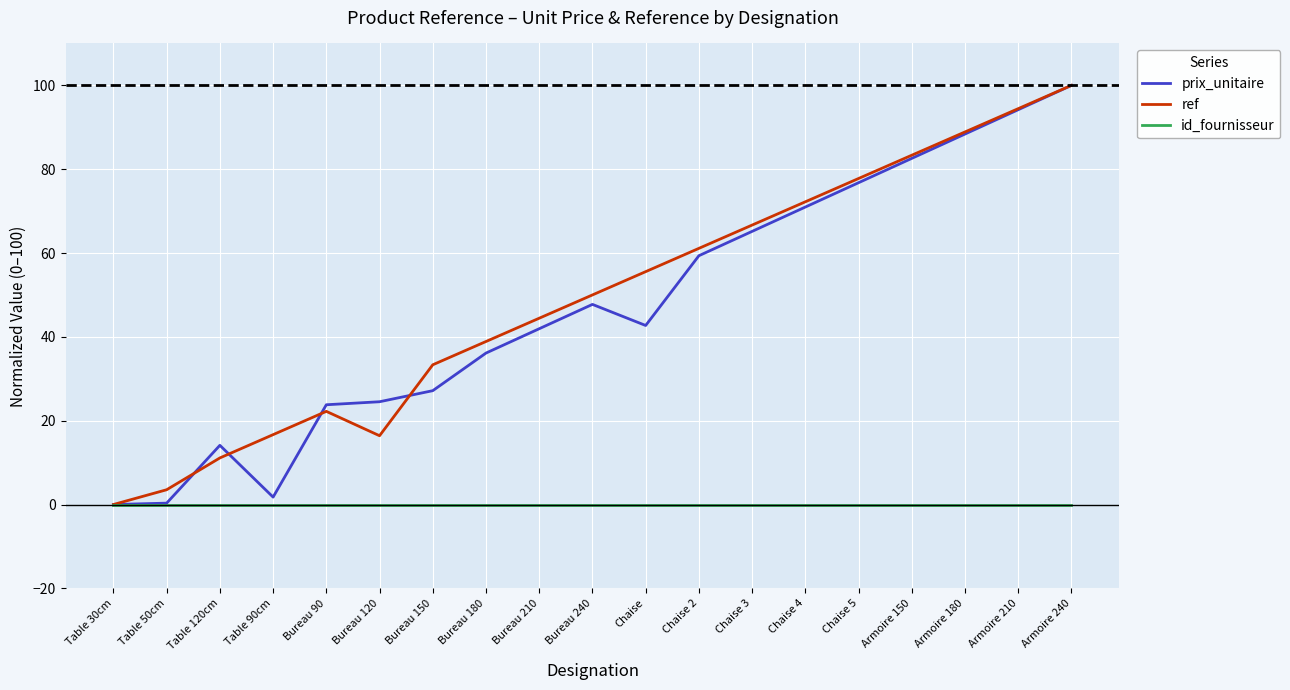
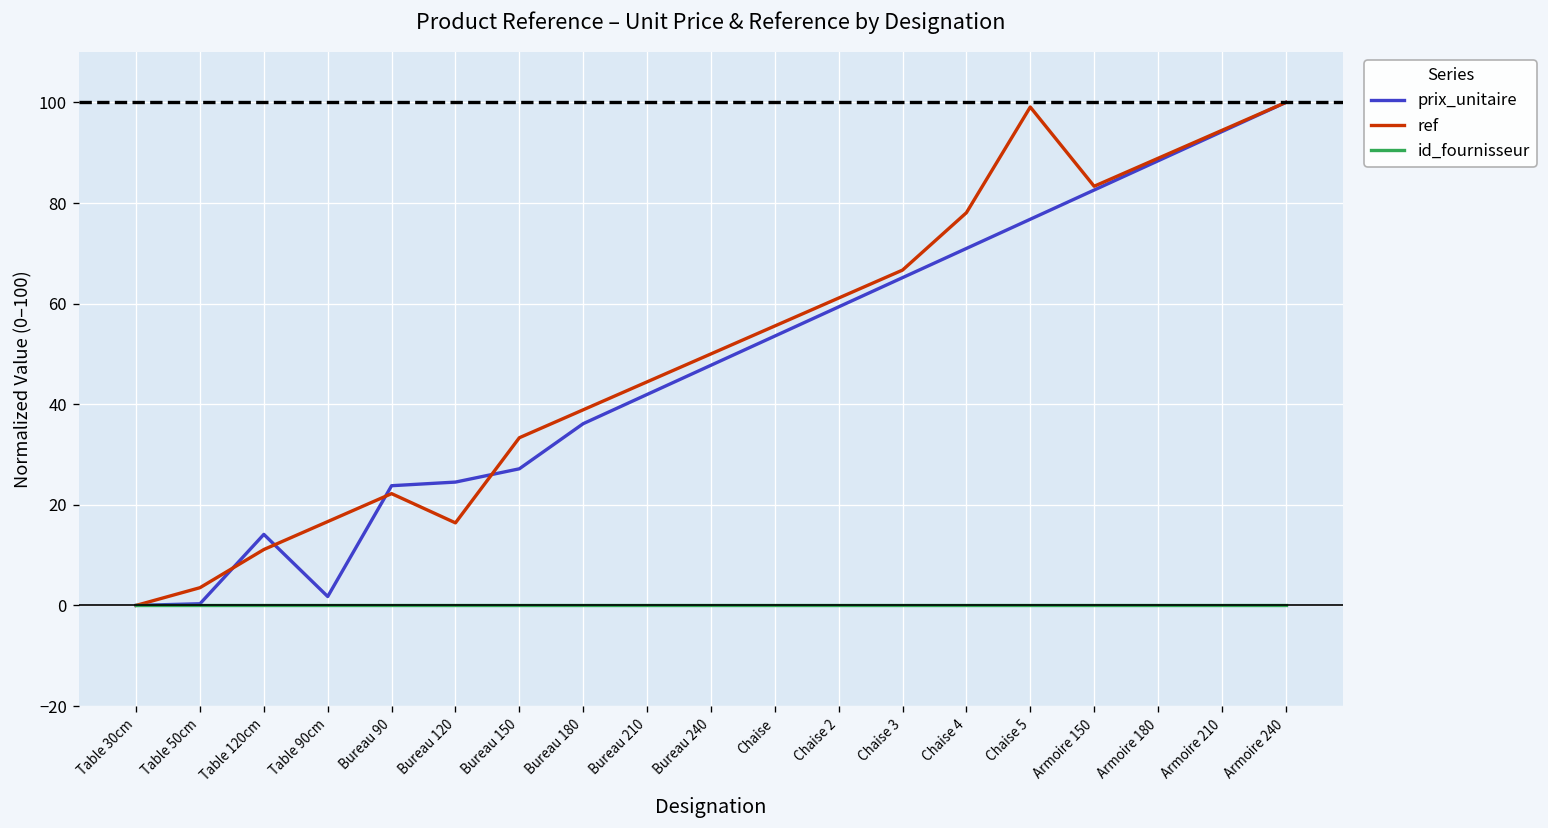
  {
    "prix_unitaire": {
      "Table 120cm": 14,
      "Table 90cm": 2,
      "Bureau 90": 24,
      "Bureau 120": 25,
      "Bureau 150": 27,
      "Bureau 180": 36,
      "Bureau 210": 42,
      "Bureau 240": 48,
-     "Chaise": 43,
+     "Chaise": 54,
      "Chaise 2": 59,
      "Chaise 3": 65,
      "Chaise 4": 71,
      "Chaise 5": 77,
      "Armoire 150": 83
    },
    "ref": {
      "Table 50cm": 4,
      "Table 120cm": 11,
      "Table 90cm": 17,
      "Bureau 90": 22,
      "Bureau 120": 16,
      "Bureau 150": 33,
      "Bureau 180": 39,
      "Bureau 210": 44,
      "Bureau 240": 50,
      "Chaise": 56,
      "Chaise 2": 61,
      "Chaise 3": 67,
-     "Chaise 4": 72,
-     "Chaise 5": 78,
+     "Chaise 4": 78,
+     "Chaise 5": 99,
      "Armoire 150": 83
    },
    "id_fournisseur": {
      "Table 120cm": 0,
      "Table 90cm": 0,
      "Bureau 90": 0,
      "Bureau 120": 0,
      "Bureau 150": 0,
      "Bureau 180": 0,
      "Bureau 210": 0,
      "Bureau 240": 0,
      "Chaise": 0,
      "Chaise 2": 0,
      "Chaise 3": 0,
      "Chaise 4": 0,
      "Chaise 5": 0,
      "Armoire 150": 0,
      "Armoire 180": 0,
      "Armoire 210": 0,
      "Armoire 240": 0
    }
  }
